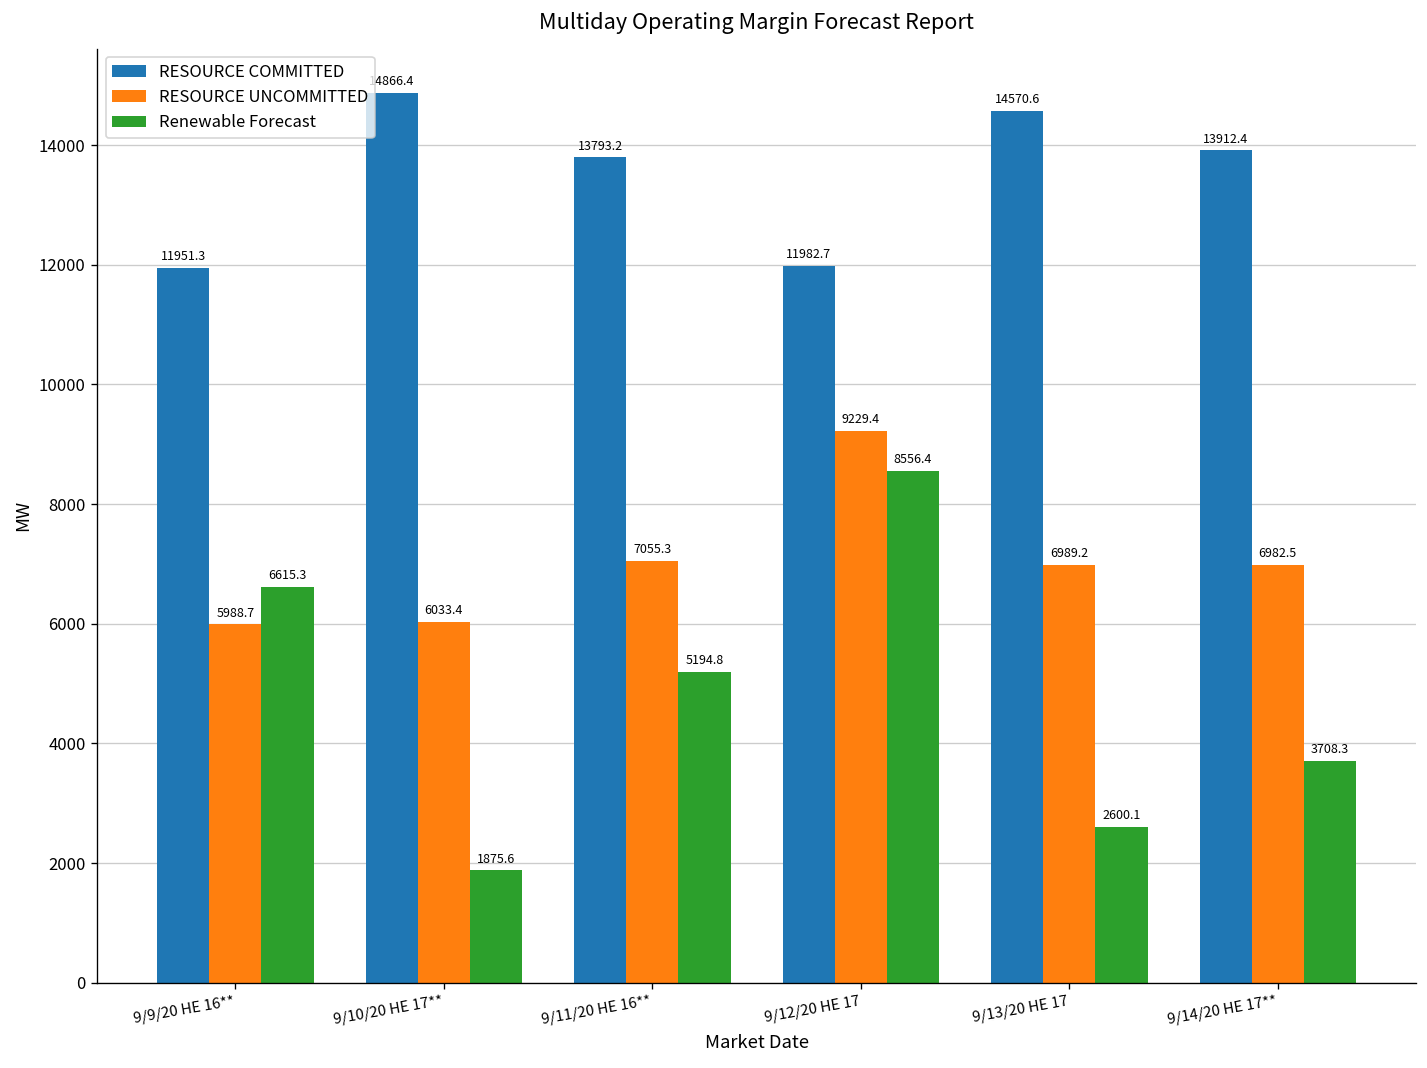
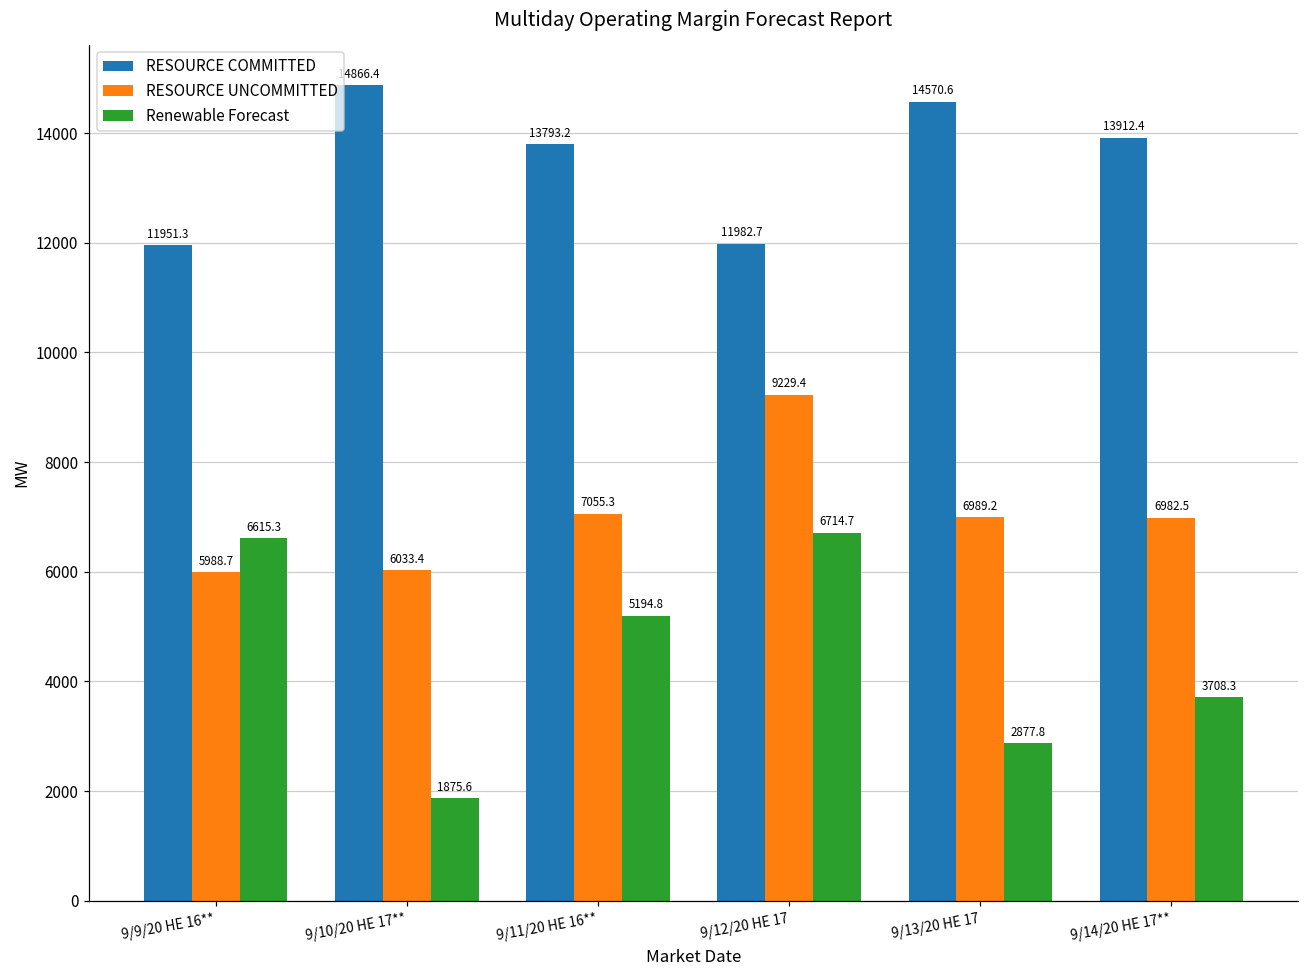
  {
    "RESOURCE COMMITTED": {
      "9/9/20 HE 16**": 11951.3,
      "9/11/20 HE 16**": 13793.2,
      "9/12/20 HE 17": 11982.7,
      "9/13/20 HE 17": 14570.6,
      "9/14/20 HE 17**": 13912.4
    },
    "RESOURCE UNCOMMITTED": {
      "9/9/20 HE 16**": 5988.7,
      "9/10/20 HE 17**": 6033.4,
      "9/11/20 HE 16**": 7055.3,
      "9/12/20 HE 17": 9229.4,
      "9/13/20 HE 17": 6989.2,
      "9/14/20 HE 17**": 6982.5
    },
    "Renewable Forecast": {
      "9/9/20 HE 16**": 6615.3,
      "9/10/20 HE 17**": 1875.6,
      "9/11/20 HE 16**": 5194.8,
-     "9/12/20 HE 17": 8556.4,
-     "9/13/20 HE 17": 2600.1,
+     "9/12/20 HE 17": 6714.7,
+     "9/13/20 HE 17": 2877.8,
      "9/14/20 HE 17**": 3708.3
    }
  }
